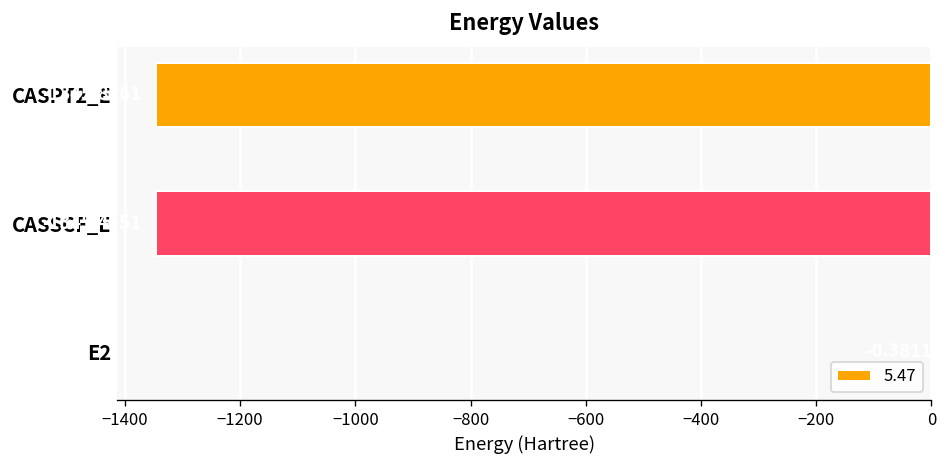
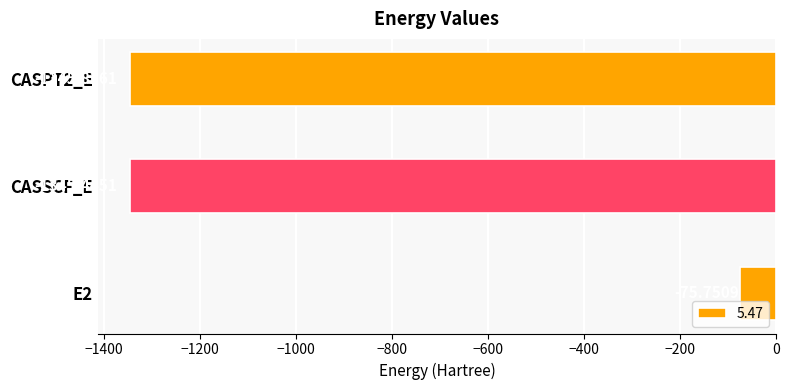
  {
    "CASPT2_E": -1350,
    "CASSCF_E": -1350,
-   "E2": 0
+   "E2": -80
  }
